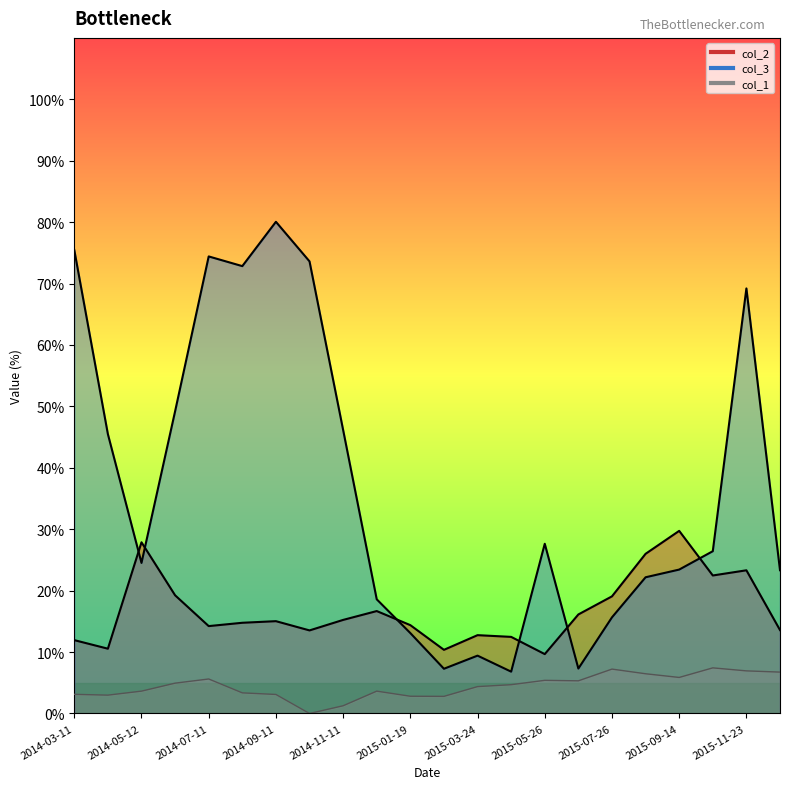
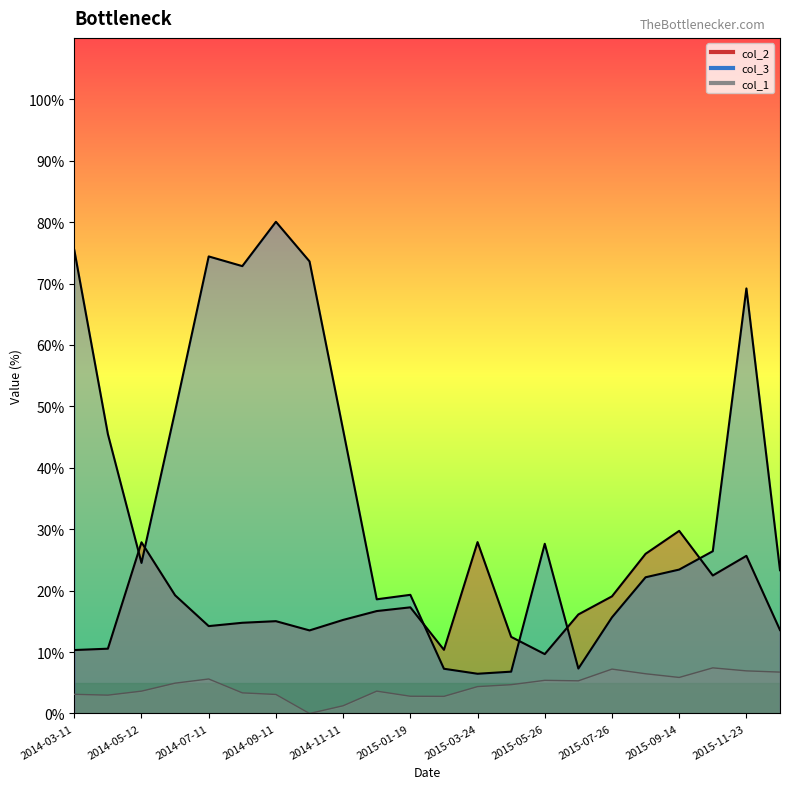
  {
    "col_2": {
-     "2014-03-11": "12%",
+     "2014-03-11": "10%",
      "2014-05-12": "28%",
      "2014-07-11": "14%",
      "2014-09-11": "15%",
      "2014-11-11": "15%",
-     "2015-01-19": "14%",
-     "2015-03-24": "13%",
+     "2015-01-19": "17%",
+     "2015-03-24": "28%",
      "2015-05-26": "10%",
      "2015-07-26": "19%",
      "2015-09-14": "30%",
-     "2015-11-23": "23%"
+     "2015-11-23": "26%"
    },
    "col_3": {
      "2014-03-11": "75%",
      "2014-05-12": "25%",
      "2014-07-11": "74%",
      "2014-09-11": "80%",
      "2014-11-11": "46%",
-     "2015-01-19": "13%",
-     "2015-03-24": "9%",
+     "2015-01-19": "19%",
+     "2015-03-24": "6%",
      "2015-05-26": "28%",
      "2015-07-26": "16%",
      "2015-09-14": "23%",
      "2015-11-23": "69%"
    }
  }
